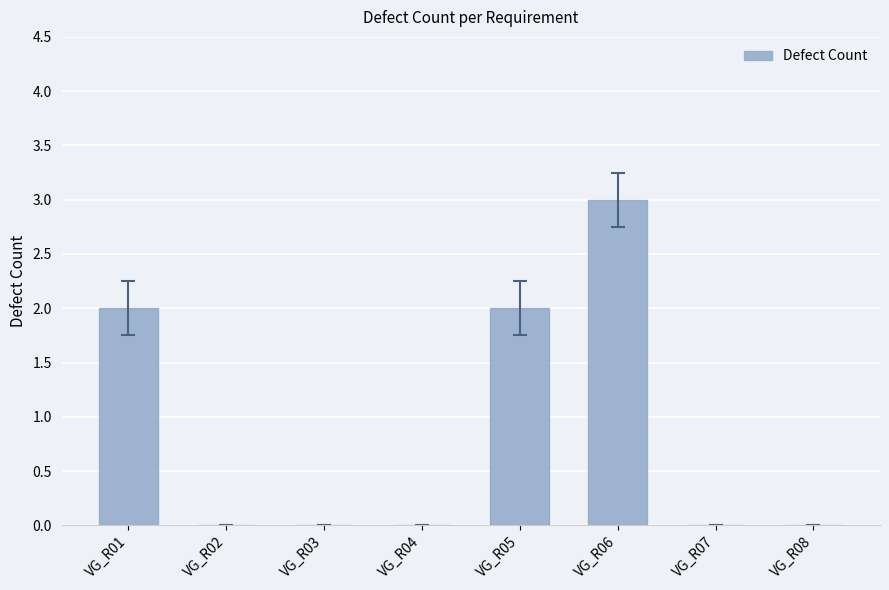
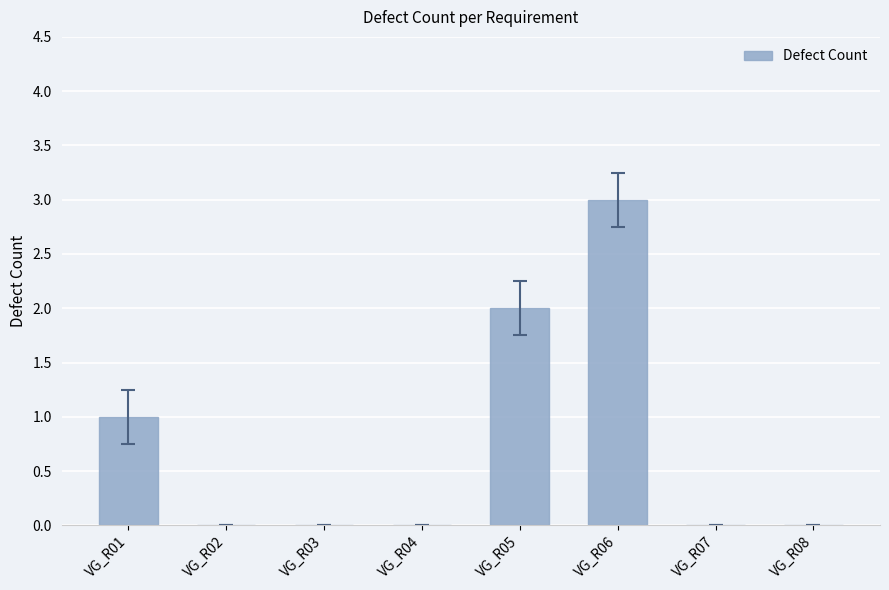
  {
    "Defect Count": {
-     "VG_R01": 2,
+     "VG_R01": 1,
      "VG_R02": 0,
      "VG_R03": 0,
      "VG_R04": 0,
      "VG_R05": 2,
      "VG_R06": 3,
      "VG_R07": 0,
      "VG_R08": 0
    }
  }
